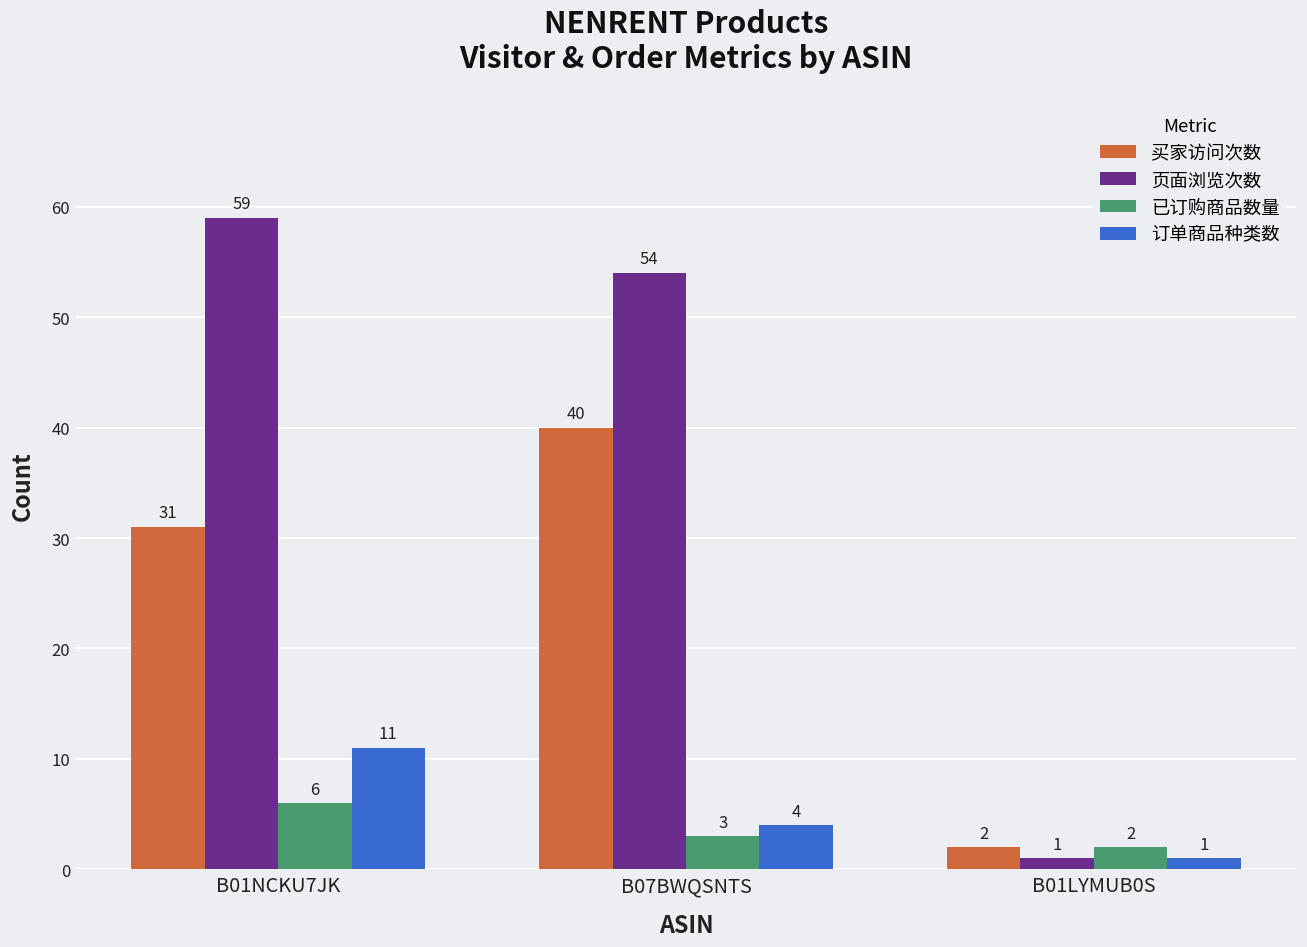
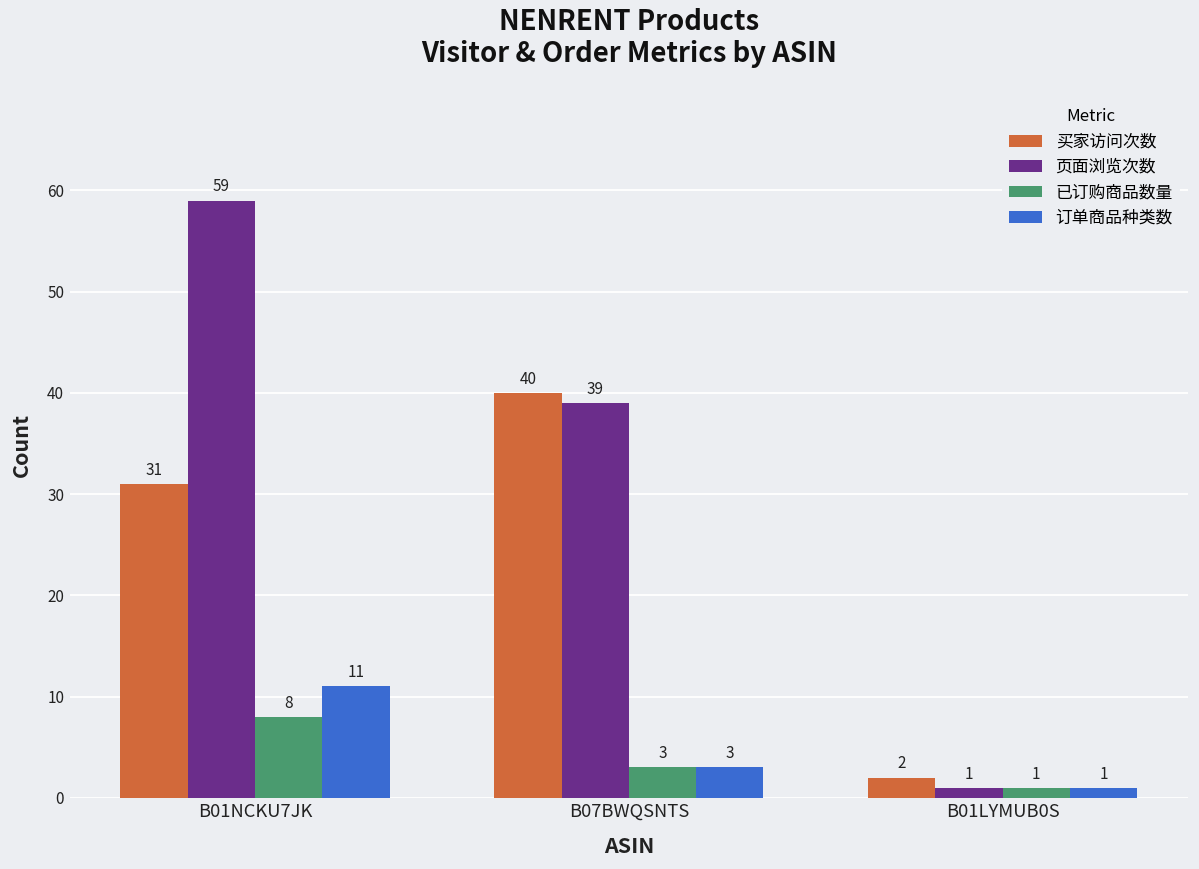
  {
    "买家访问次数": {
      "B01NCKU7JK": 31,
      "B07BWQSNTS": 40,
      "B01LYMUB0S": 2
    },
    "页面浏览次数": {
      "B01NCKU7JK": 59,
-     "B07BWQSNTS": 54,
+     "B07BWQSNTS": 39,
      "B01LYMUB0S": 1
    },
    "已订购商品数量": {
-     "B01NCKU7JK": 6,
+     "B01NCKU7JK": 8,
      "B07BWQSNTS": 3,
-     "B01LYMUB0S": 2
+     "B01LYMUB0S": 1
    },
    "订单商品种类数": {
      "B01NCKU7JK": 11,
-     "B07BWQSNTS": 4,
+     "B07BWQSNTS": 3,
      "B01LYMUB0S": 1
    }
  }
